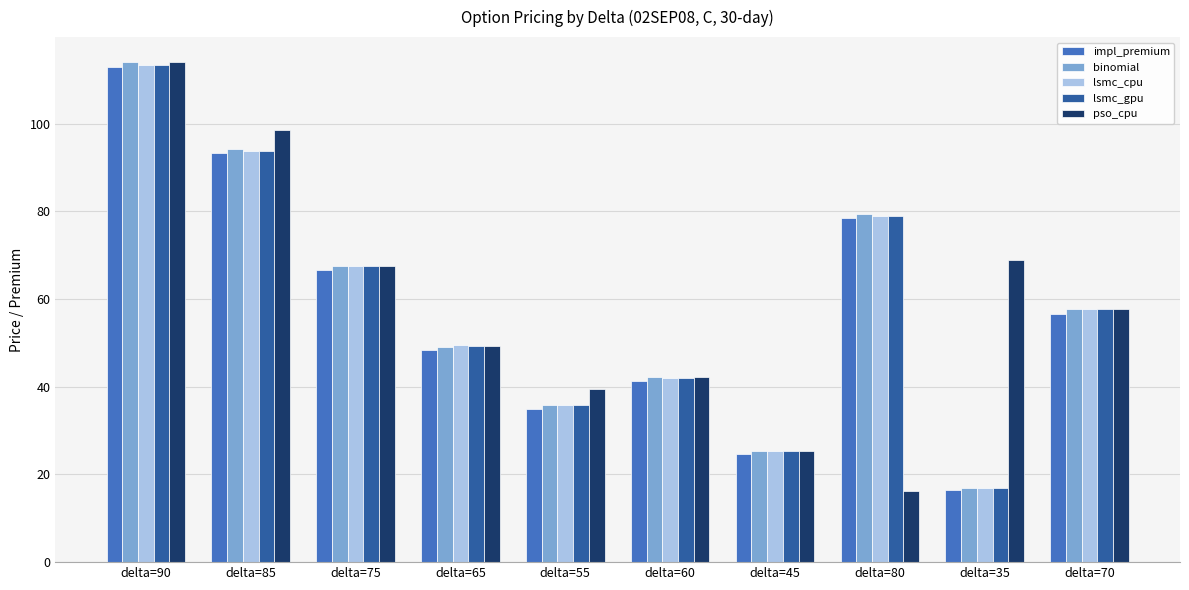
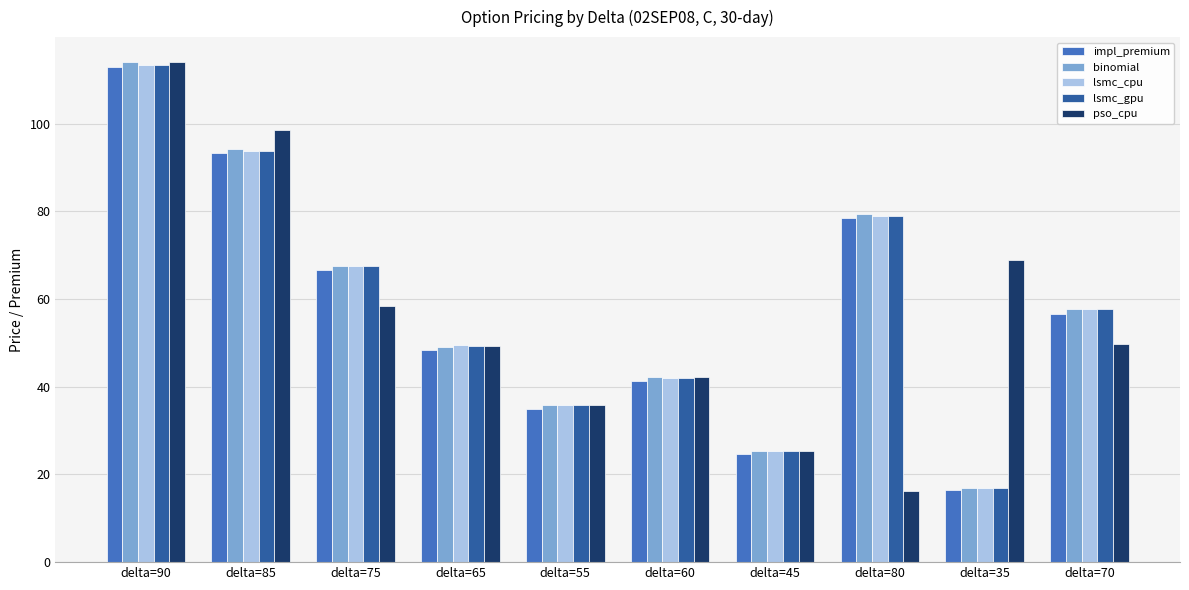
  {
    "pso_cpu": {
      "delta=90": 114,
      "delta=85": 99,
-     "delta=75": 68,
+     "delta=75": 59,
      "delta=65": 49,
-     "delta=55": 40,
+     "delta=55": 36,
      "delta=60": 42,
      "delta=45": 25,
      "delta=80": 16,
      "delta=35": 69,
-     "delta=70": 58
+     "delta=70": 50
    }
  }
